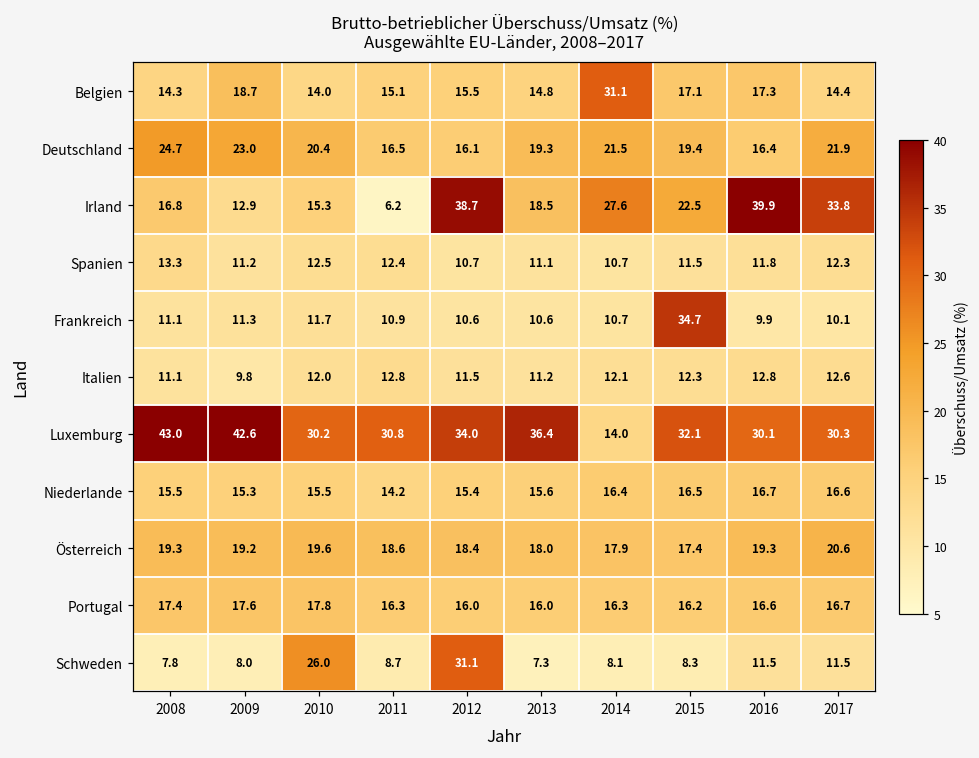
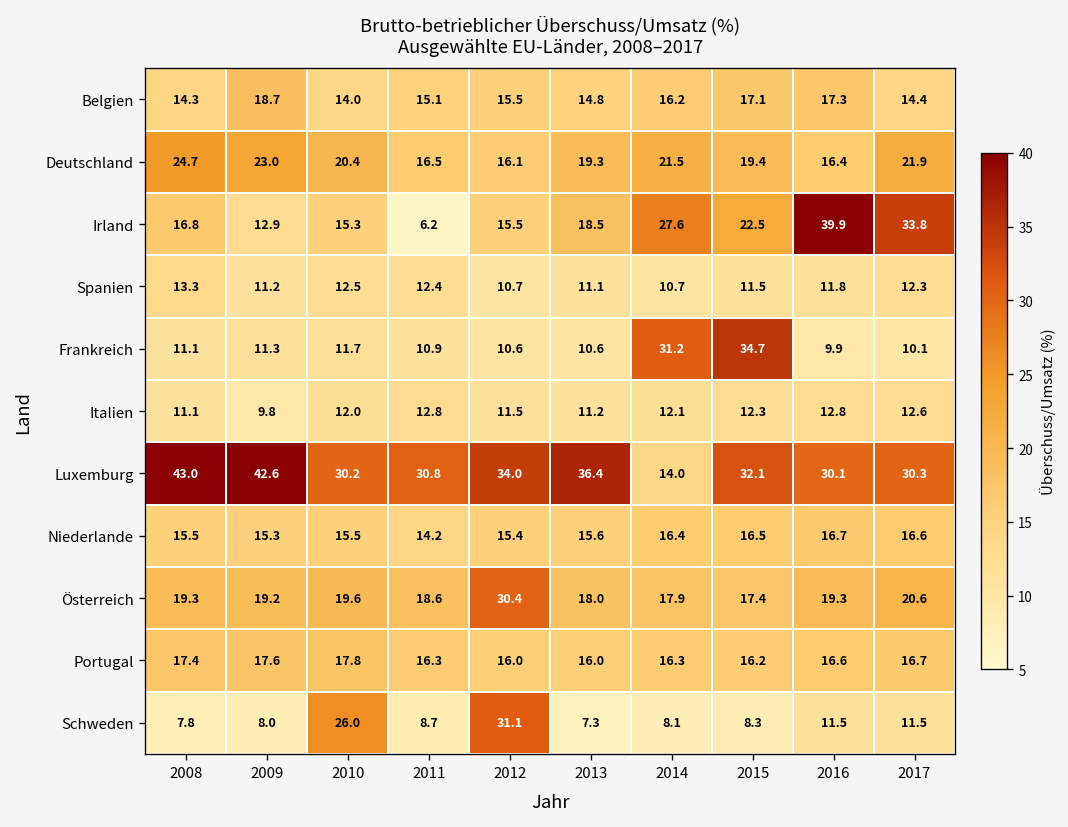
  {
    "Belgien": {
      "2008": 14.3,
      "2009": 18.7,
      "2010": 14.0,
      "2011": 15.1,
      "2012": 15.5,
      "2013": 14.8,
-     "2014": 31.1,
+     "2014": 16.2,
      "2015": 17.1,
      "2016": 17.3,
      "2017": 14.4
    },
    "Deutschland": {
      "2008": 24.7,
      "2009": 23.0,
      "2010": 20.4,
      "2011": 16.5,
      "2012": 16.1,
      "2013": 19.3,
      "2014": 21.5,
      "2015": 19.4,
      "2016": 16.4,
      "2017": 21.9
    },
    "Irland": {
      "2008": 16.8,
      "2009": 12.9,
      "2010": 15.3,
      "2011": 6.2,
-     "2012": 38.7,
+     "2012": 15.5,
      "2013": 18.5,
      "2014": 27.6,
      "2015": 22.5,
      "2016": 39.9,
      "2017": 33.8
    },
    "Spanien": {
      "2008": 13.3,
      "2009": 11.2,
      "2010": 12.5,
      "2011": 12.4,
      "2012": 10.7,
      "2013": 11.1,
      "2014": 10.7,
      "2015": 11.5,
      "2016": 11.8,
      "2017": 12.3
    },
    "Frankreich": {
      "2008": 11.1,
      "2009": 11.3,
      "2010": 11.7,
      "2011": 10.9,
      "2012": 10.6,
      "2013": 10.6,
-     "2014": 10.7,
+     "2014": 31.2,
      "2015": 34.7,
      "2016": 9.9,
      "2017": 10.1
    },
    "Italien": {
      "2008": 11.1,
      "2009": 9.8,
      "2010": 12.0,
      "2011": 12.8,
      "2012": 11.5,
      "2013": 11.2,
      "2014": 12.1,
      "2015": 12.3,
      "2016": 12.8,
      "2017": 12.6
    },
    "Luxemburg": {
      "2008": 43.0,
      "2009": 42.6,
      "2010": 30.2,
      "2011": 30.8,
      "2012": 34.0,
      "2013": 36.4,
      "2014": 14.0,
      "2015": 32.1,
      "2016": 30.1,
      "2017": 30.3
    },
    "Niederlande": {
      "2008": 15.5,
      "2009": 15.3,
      "2010": 15.5,
      "2011": 14.2,
      "2012": 15.4,
      "2013": 15.6,
      "2014": 16.4,
      "2015": 16.5,
      "2016": 16.7,
      "2017": 16.6
    },
    "Österreich": {
      "2008": 19.3,
      "2009": 19.2,
      "2010": 19.6,
      "2011": 18.6,
-     "2012": 18.4,
+     "2012": 30.4,
      "2013": 18.0,
      "2014": 17.9,
      "2015": 17.4,
      "2016": 19.3,
      "2017": 20.6
    },
    "Portugal": {
      "2008": 17.4,
      "2009": 17.6,
      "2010": 17.8,
      "2011": 16.3,
      "2012": 16.0,
      "2013": 16.0,
      "2014": 16.3,
      "2015": 16.2,
      "2016": 16.6,
      "2017": 16.7
    },
    "Schweden": {
      "2008": 7.8,
      "2009": 8.0,
      "2010": 26.0,
      "2011": 8.7,
      "2012": 31.1,
      "2013": 7.3,
      "2014": 8.1,
      "2015": 8.3,
      "2016": 11.5,
      "2017": 11.5
    }
  }
